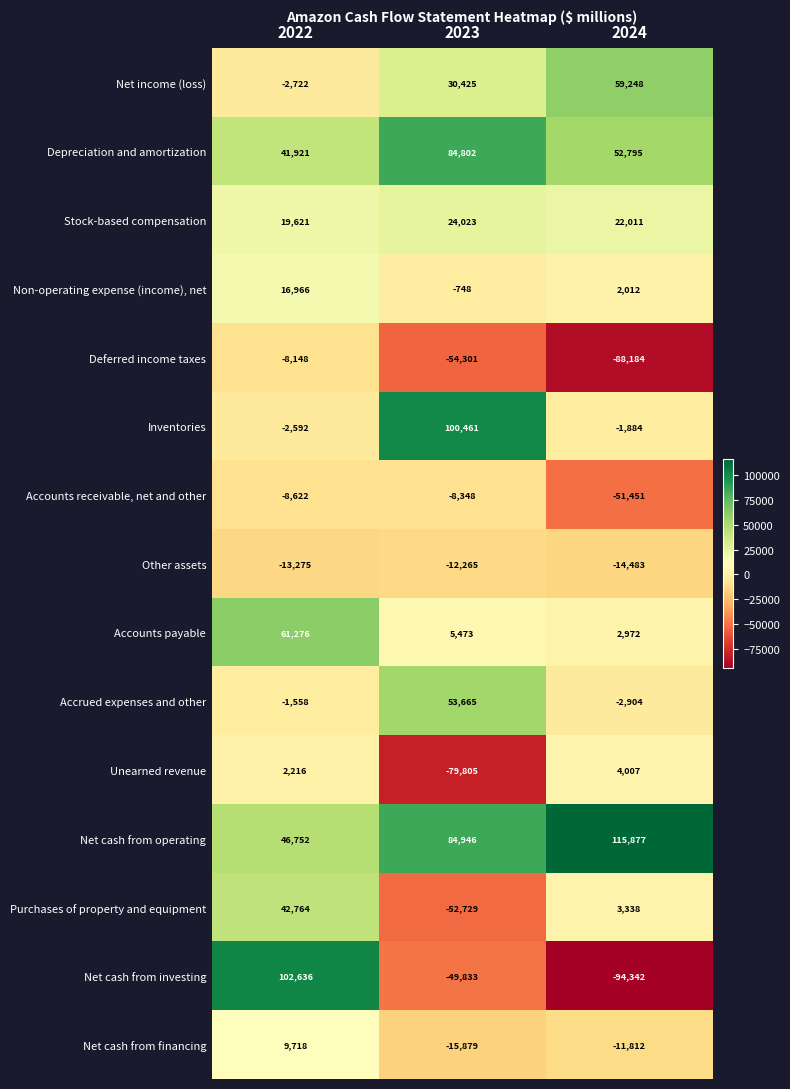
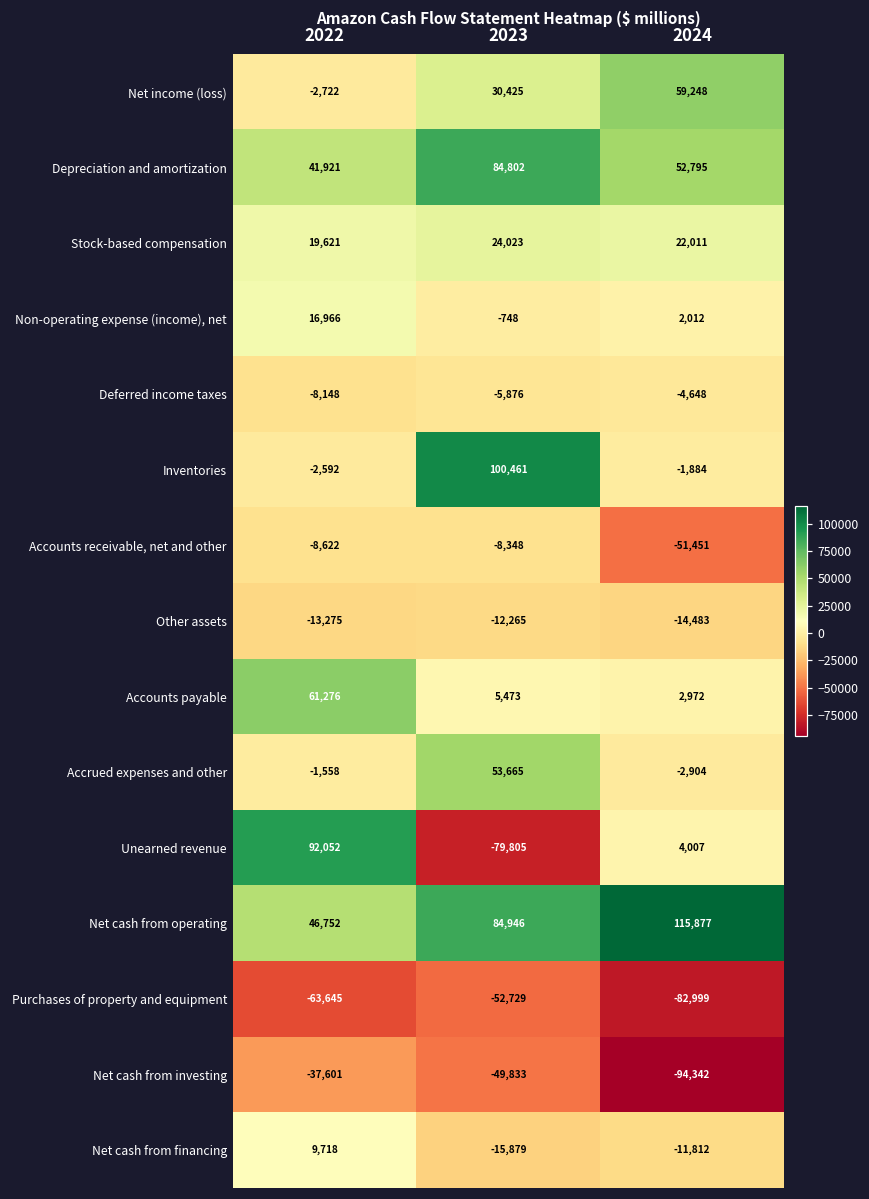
  {
    "Net income (loss)": {
      "2022": "-2,722",
      "2023": "30,425",
      "2024": "59,248"
    },
    "Depreciation and amortization": {
      "2022": "41,921",
      "2023": "84,802",
      "2024": "52,795"
    },
    "Stock-based compensation": {
      "2022": "19,621",
      "2023": "24,023",
      "2024": "22,011"
    },
    "Non-operating expense (income), net": {
      "2022": "16,966",
      "2023": "-748",
      "2024": "2,012"
    },
    "Deferred income taxes": {
      "2022": "-8,148",
-     "2023": "-54,301",
-     "2024": "-88,184"
+     "2023": "-5,876",
+     "2024": "-4,648"
    },
    "Inventories": {
      "2022": "-2,592",
      "2023": "100,461",
      "2024": "-1,884"
    },
    "Accounts receivable, net and other": {
      "2022": "-8,622",
      "2023": "-8,348",
      "2024": "-51,451"
    },
    "Other assets": {
      "2022": "-13,275",
      "2023": "-12,265",
      "2024": "-14,483"
    },
    "Accounts payable": {
      "2022": "61,276",
      "2023": "5,473",
      "2024": "2,972"
    },
    "Accrued expenses and other": {
      "2022": "-1,558",
      "2023": "53,665",
      "2024": "-2,904"
    },
    "Unearned revenue": {
-     "2022": "2,216",
+     "2022": "92,052",
      "2023": "-79,805",
      "2024": "4,007"
    },
    "Net cash from operating": {
      "2022": "46,752",
      "2023": "84,946",
      "2024": "115,877"
    },
    "Purchases of property and equipment": {
-     "2022": "42,764",
+     "2022": "-63,645",
      "2023": "-52,729",
-     "2024": "3,338"
+     "2024": "-82,999"
    },
    "Net cash from investing": {
-     "2022": "102,636",
+     "2022": "-37,601",
      "2023": "-49,833",
      "2024": "-94,342"
    },
    "Net cash from financing": {
      "2022": "9,718",
      "2023": "-15,879",
      "2024": "-11,812"
    }
  }
